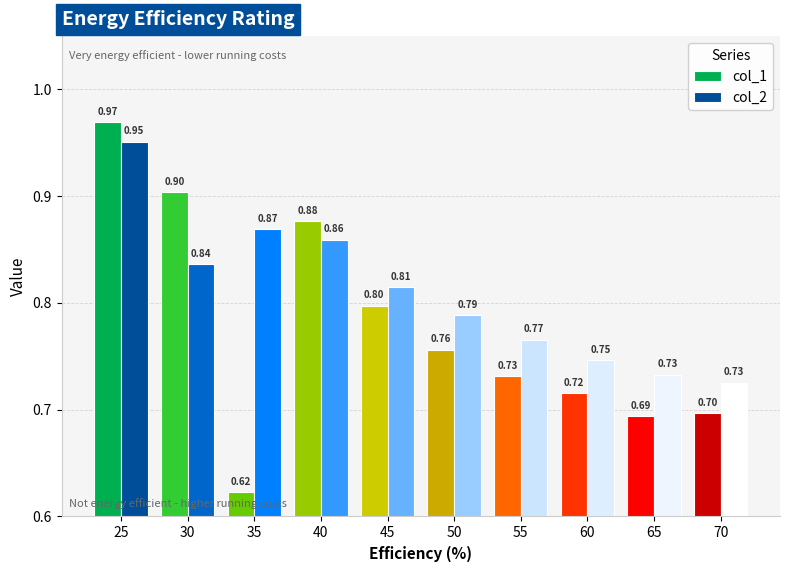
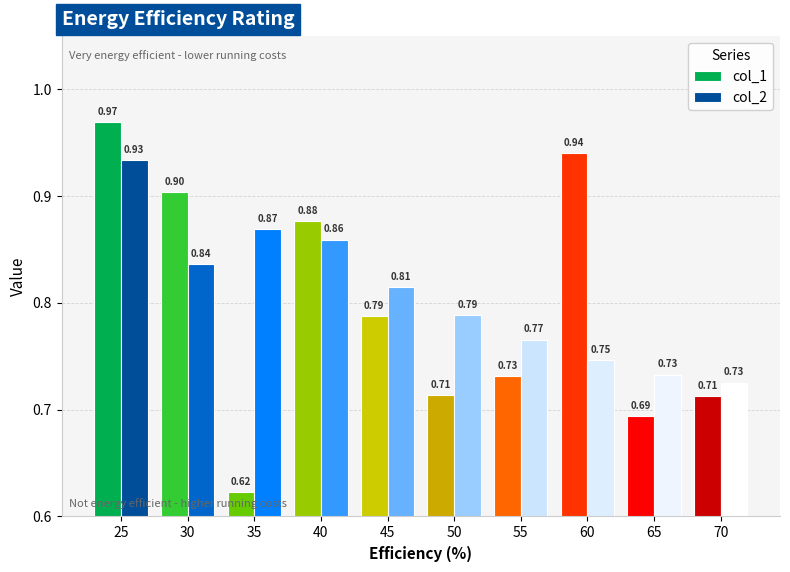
  {
    "col_1": {
      "25": 0.97,
      "30": 0.90,
      "35": 0.62,
      "40": 0.88,
-     "45": 0.80,
-     "50": 0.76,
+     "45": 0.79,
+     "50": 0.71,
      "55": 0.73,
-     "60": 0.72,
+     "60": 0.94,
      "65": 0.69,
-     "70": 0.70
+     "70": 0.71
    },
    "col_2": {
-     "25": 0.95,
+     "25": 0.93,
      "30": 0.84,
      "35": 0.87,
      "40": 0.86,
      "45": 0.81,
      "50": 0.79,
      "55": 0.77,
      "60": 0.75,
      "65": 0.73,
      "70": 0.73
    }
  }
